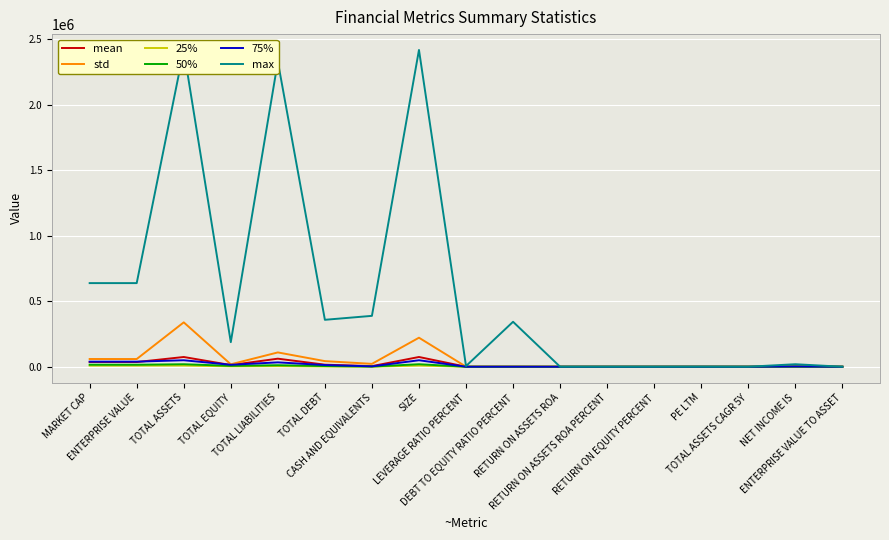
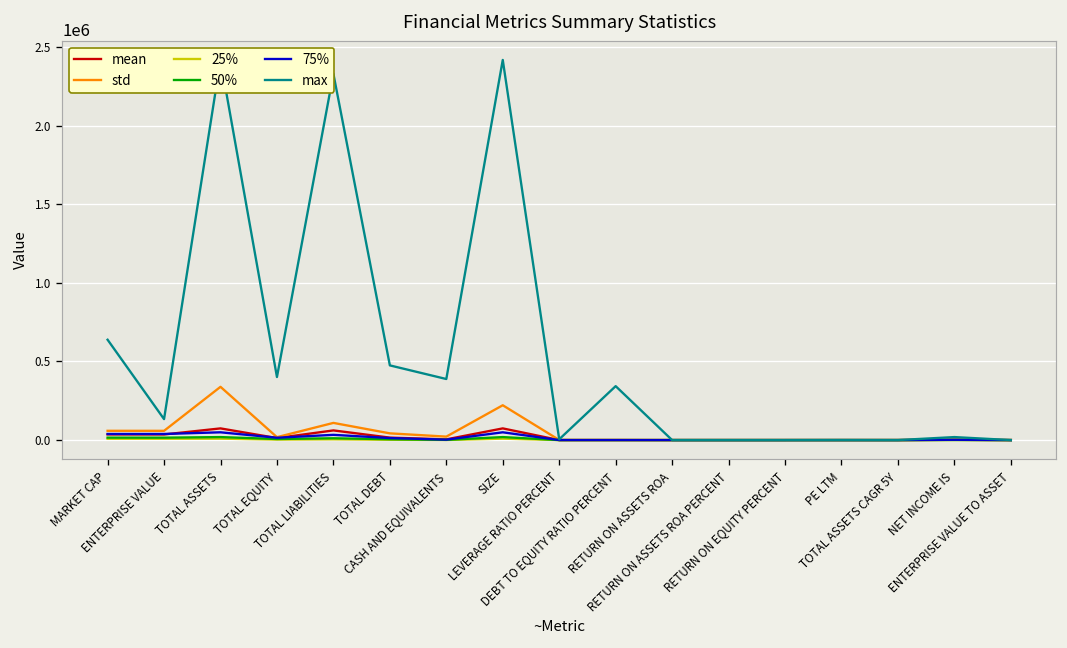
  {
    "mean": {
      "TOTAL ASSETS": 70000,
      "TOTAL LIABILITIES": 60000,
      "SIZE": 70000
    },
    "std": {
      "MARKET CAP": 60000,
      "ENTERPRISE VALUE": 60000,
      "TOTAL ASSETS": 340000,
      "TOTAL LIABILITIES": 110000,
      "TOTAL DEBT": 40000,
      "SIZE": 220000
    },
    "75%": {
      "TOTAL ASSETS": 50000,
      "TOTAL LIABILITIES": 30000,
      "SIZE": 50000
    },
    "max": {
      "MARKET CAP": 640000,
-     "ENTERPRISE VALUE": 640000,
-     "TOTAL EQUITY": 190000,
-     "TOTAL DEBT": 360000,
+     "ENTERPRISE VALUE": 130000,
+     "TOTAL EQUITY": 400000,
+     "TOTAL DEBT": 470000,
      "CASH AND EQUIVALENTS": 390000,
      "SIZE": 2420000,
      "DEBT TO EQUITY RATIO PERCENT": 340000
    }
  }
